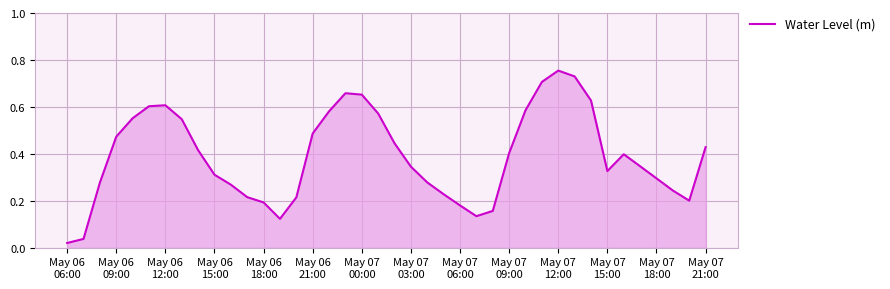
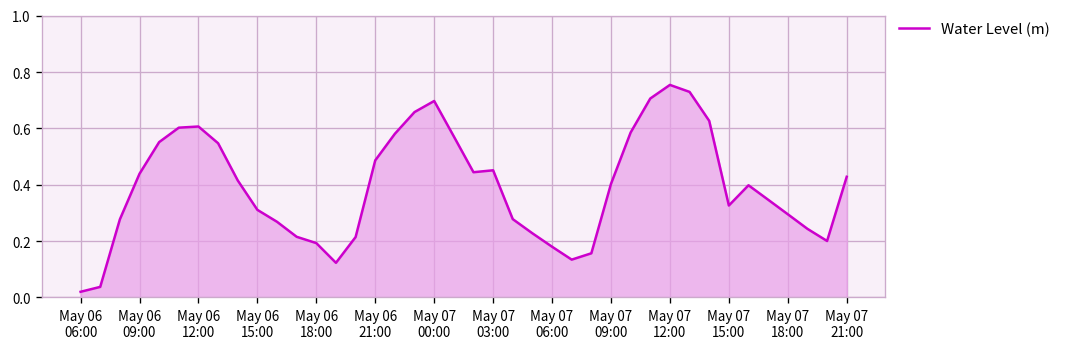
  {
    "May 06 06:00": 0.02,
-   "May 06 09:00": 0.47,
+   "May 06 09:00": 0.44,
    "May 06 12:00": 0.61,
    "May 06 15:00": 0.31,
    "May 06 18:00": 0.19,
    "May 06 21:00": 0.49,
-   "May 07 00:00": 0.65,
-   "May 07 03:00": 0.35,
+   "May 07 00:00": 0.70,
+   "May 07 03:00": 0.45,
    "May 07 06:00": 0.18,
    "May 07 09:00": 0.40,
    "May 07 12:00": 0.75,
    "May 07 15:00": 0.33,
    "May 07 18:00": 0.30,
    "May 07 21:00": 0.43
  }
